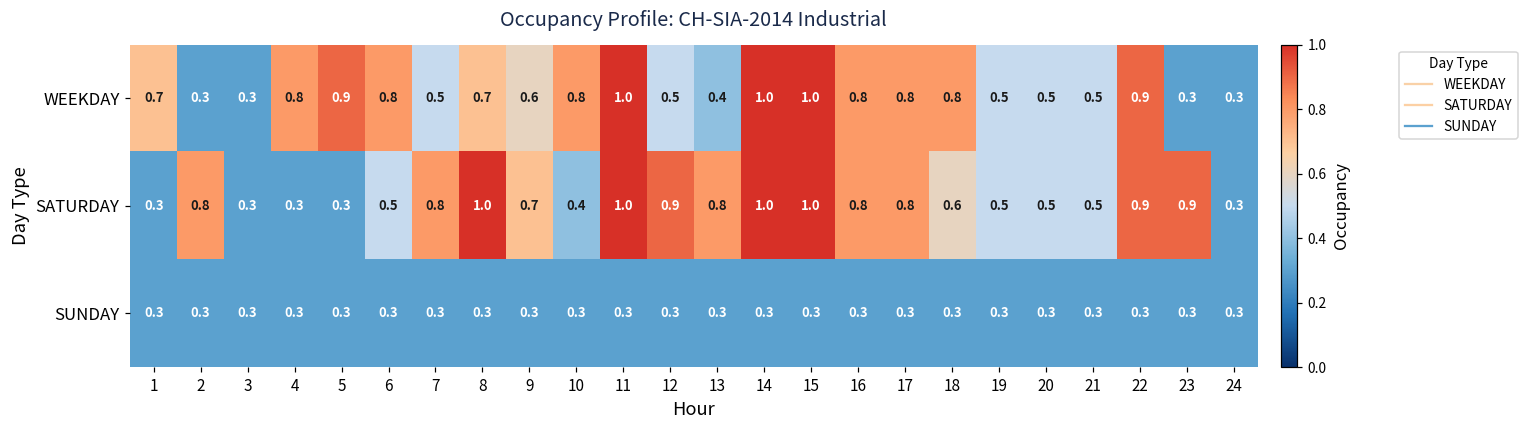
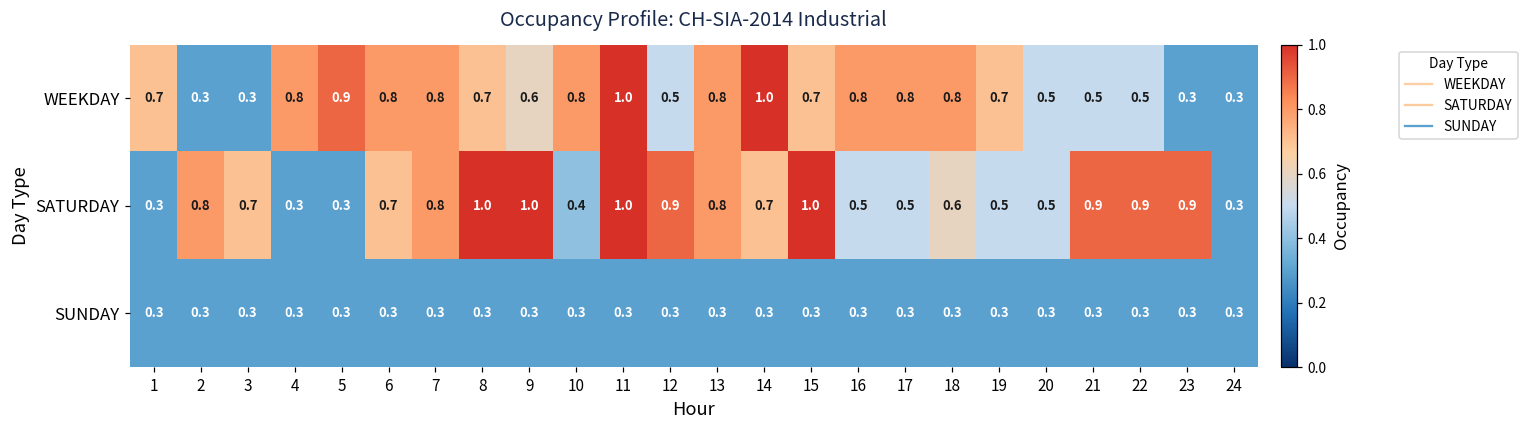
  {
    "WEEKDAY": {
      "1": 0.7,
      "2": 0.3,
      "3": 0.3,
      "4": 0.8,
      "5": 0.9,
      "6": 0.8,
-     "7": 0.5,
+     "7": 0.8,
      "8": 0.7,
      "9": 0.6,
      "10": 0.8,
      "11": 1.0,
      "12": 0.5,
-     "13": 0.4,
+     "13": 0.8,
      "14": 1.0,
-     "15": 1.0,
+     "15": 0.7,
      "16": 0.8,
      "17": 0.8,
      "18": 0.8,
-     "19": 0.5,
+     "19": 0.7,
      "20": 0.5,
      "21": 0.5,
-     "22": 0.9,
+     "22": 0.5,
      "23": 0.3,
      "24": 0.3
    },
    "SATURDAY": {
      "1": 0.3,
      "2": 0.8,
-     "3": 0.3,
+     "3": 0.7,
      "4": 0.3,
      "5": 0.3,
-     "6": 0.5,
+     "6": 0.7,
      "7": 0.8,
      "8": 1.0,
-     "9": 0.7,
+     "9": 1.0,
      "10": 0.4,
      "11": 1.0,
      "12": 0.9,
      "13": 0.8,
-     "14": 1.0,
+     "14": 0.7,
      "15": 1.0,
-     "16": 0.8,
-     "17": 0.8,
+     "16": 0.5,
+     "17": 0.5,
      "18": 0.6,
      "19": 0.5,
      "20": 0.5,
-     "21": 0.5,
+     "21": 0.9,
      "22": 0.9,
      "23": 0.9,
      "24": 0.3
    },
    "SUNDAY": {
      "1": 0.3,
      "2": 0.3,
      "3": 0.3,
      "4": 0.3,
      "5": 0.3,
      "6": 0.3,
      "7": 0.3,
      "8": 0.3,
      "9": 0.3,
      "10": 0.3,
      "11": 0.3,
      "12": 0.3,
      "13": 0.3,
      "14": 0.3,
      "15": 0.3,
      "16": 0.3,
      "17": 0.3,
      "18": 0.3,
      "19": 0.3,
      "20": 0.3,
      "21": 0.3,
      "22": 0.3,
      "23": 0.3,
      "24": 0.3
    }
  }
